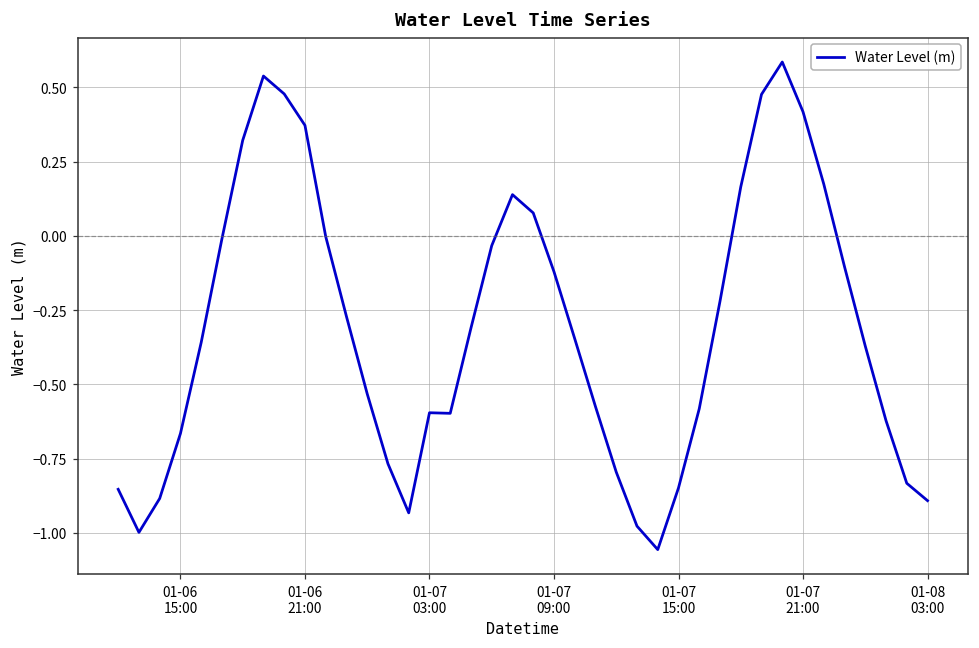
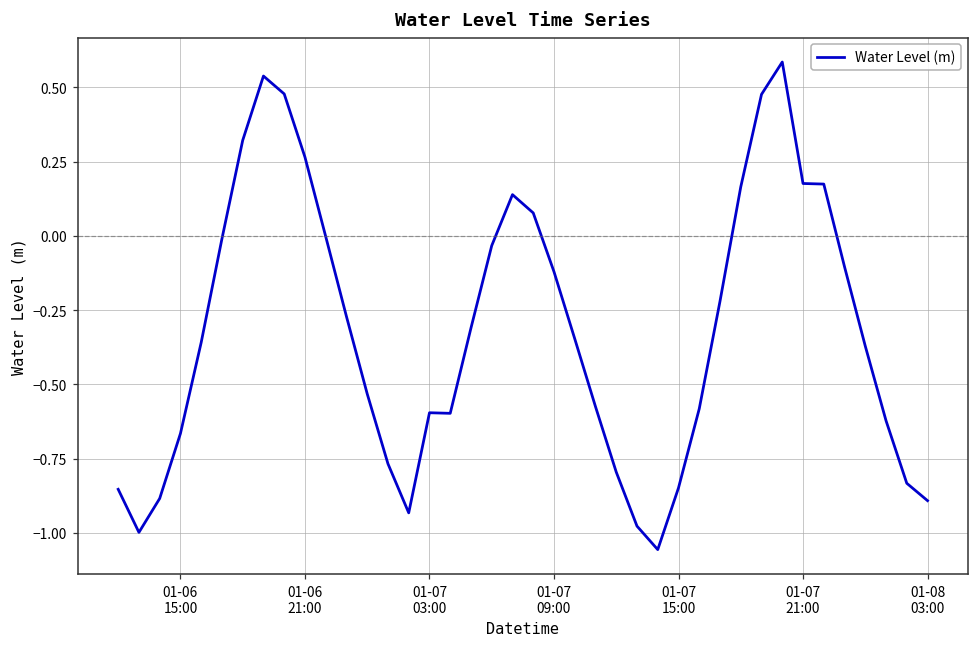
  {
    "01-06 15:00": -0.67,
-   "01-06 21:00": 0.37,
+   "01-06 21:00": 0.27,
    "01-07 03:00": -0.60,
    "01-07 09:00": -0.12,
    "01-07 15:00": -0.85,
-   "01-07 21:00": 0.42,
+   "01-07 21:00": 0.18,
    "01-08 03:00": -0.89
  }
